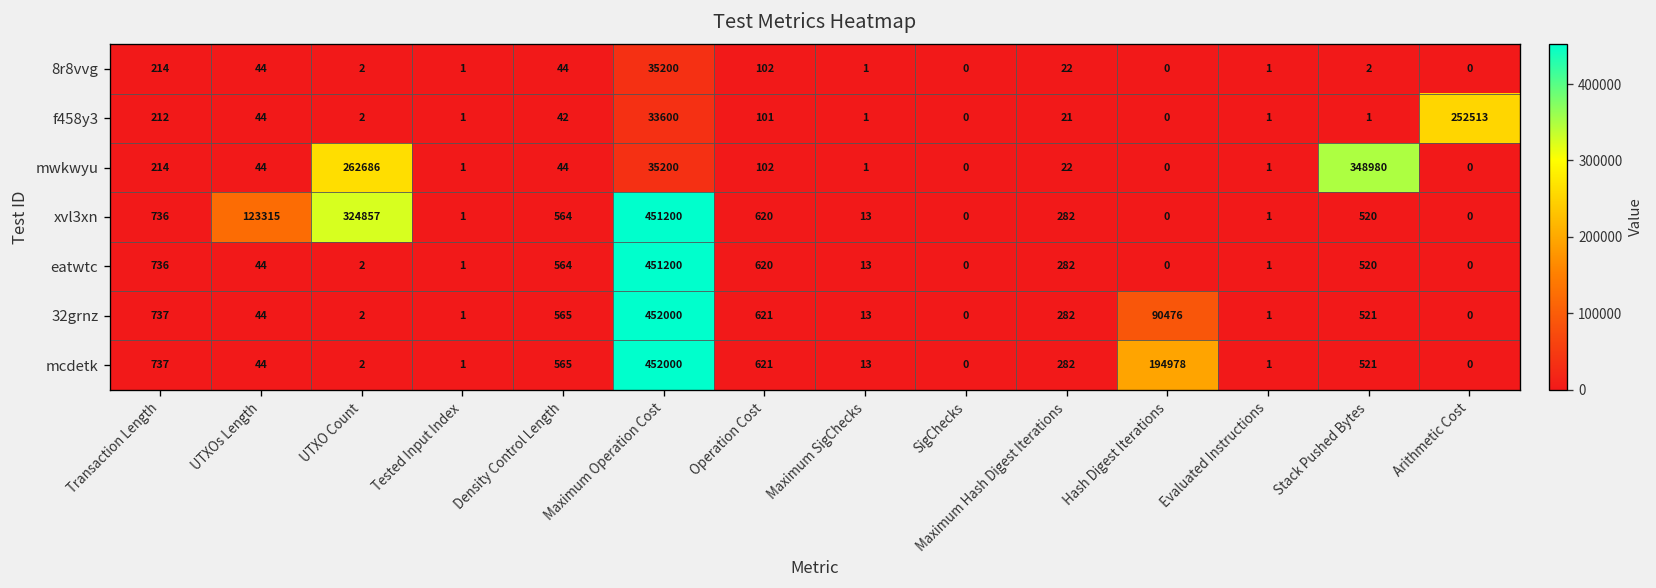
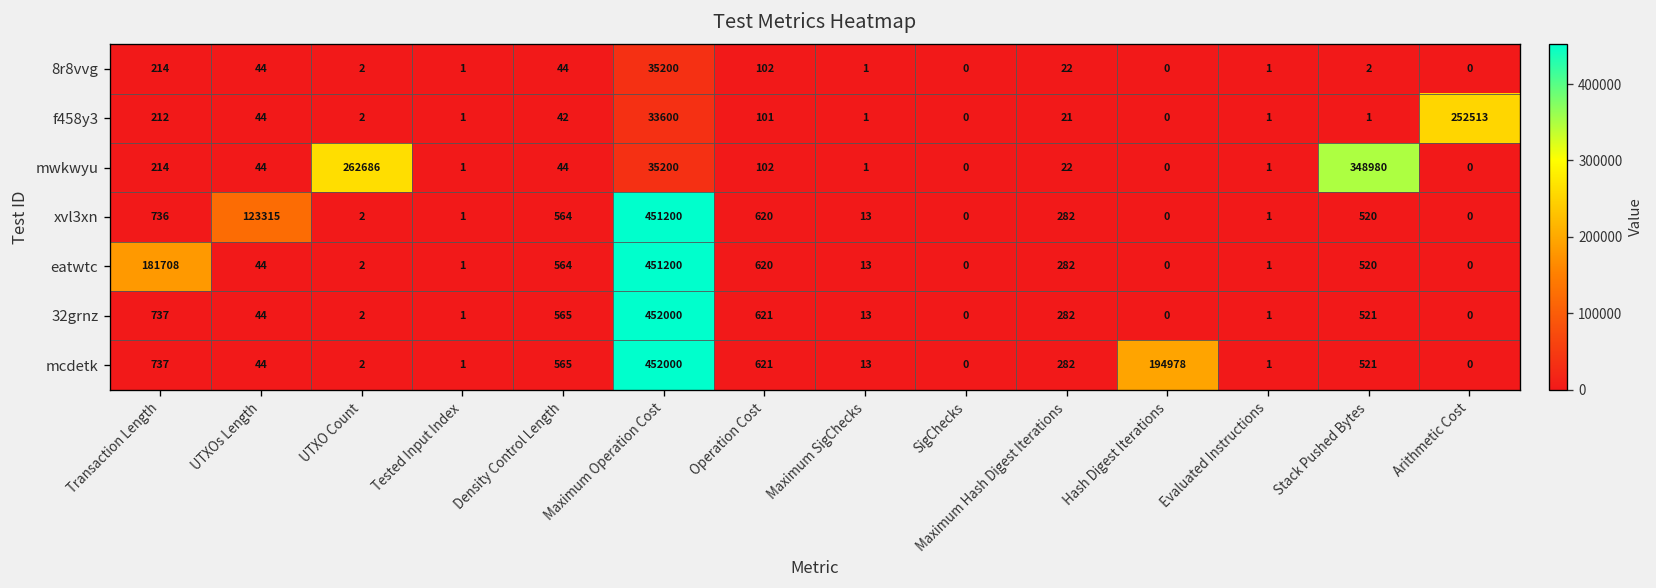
  {
    "8r8vvg": {
      "Transaction Length": 214,
      "UTXOs Length": 44,
      "UTXO Count": 2,
      "Tested Input Index": 1,
      "Density Control Length": 44,
      "Maximum Operation Cost": 35200,
      "Operation Cost": 102,
      "Maximum SigChecks": 1,
      "SigChecks": 0,
      "Maximum Hash Digest Iterations": 22,
      "Hash Digest Iterations": 0,
      "Evaluated Instructions": 1,
      "Stack Pushed Bytes": 2,
      "Arithmetic Cost": 0
    },
    "f458y3": {
      "Transaction Length": 212,
      "UTXOs Length": 44,
      "UTXO Count": 2,
      "Tested Input Index": 1,
      "Density Control Length": 42,
      "Maximum Operation Cost": 33600,
      "Operation Cost": 101,
      "Maximum SigChecks": 1,
      "SigChecks": 0,
      "Maximum Hash Digest Iterations": 21,
      "Hash Digest Iterations": 0,
      "Evaluated Instructions": 1,
      "Stack Pushed Bytes": 1,
      "Arithmetic Cost": 252513
    },
    "mwkwyu": {
      "Transaction Length": 214,
      "UTXOs Length": 44,
      "UTXO Count": 262686,
      "Tested Input Index": 1,
      "Density Control Length": 44,
      "Maximum Operation Cost": 35200,
      "Operation Cost": 102,
      "Maximum SigChecks": 1,
      "SigChecks": 0,
      "Maximum Hash Digest Iterations": 22,
      "Hash Digest Iterations": 0,
      "Evaluated Instructions": 1,
      "Stack Pushed Bytes": 348980,
      "Arithmetic Cost": 0
    },
    "xvl3xn": {
      "Transaction Length": 736,
      "UTXOs Length": 123315,
-     "UTXO Count": 324857,
+     "UTXO Count": 2,
      "Tested Input Index": 1,
      "Density Control Length": 564,
      "Maximum Operation Cost": 451200,
      "Operation Cost": 620,
      "Maximum SigChecks": 13,
      "SigChecks": 0,
      "Maximum Hash Digest Iterations": 282,
      "Hash Digest Iterations": 0,
      "Evaluated Instructions": 1,
      "Stack Pushed Bytes": 520,
      "Arithmetic Cost": 0
    },
    "eatwtc": {
-     "Transaction Length": 736,
+     "Transaction Length": 181708,
      "UTXOs Length": 44,
      "UTXO Count": 2,
      "Tested Input Index": 1,
      "Density Control Length": 564,
      "Maximum Operation Cost": 451200,
      "Operation Cost": 620,
      "Maximum SigChecks": 13,
      "SigChecks": 0,
      "Maximum Hash Digest Iterations": 282,
      "Hash Digest Iterations": 0,
      "Evaluated Instructions": 1,
      "Stack Pushed Bytes": 520,
      "Arithmetic Cost": 0
    },
    "32grnz": {
      "Transaction Length": 737,
      "UTXOs Length": 44,
      "UTXO Count": 2,
      "Tested Input Index": 1,
      "Density Control Length": 565,
      "Maximum Operation Cost": 452000,
      "Operation Cost": 621,
      "Maximum SigChecks": 13,
      "SigChecks": 0,
      "Maximum Hash Digest Iterations": 282,
-     "Hash Digest Iterations": 90476,
+     "Hash Digest Iterations": 0,
      "Evaluated Instructions": 1,
      "Stack Pushed Bytes": 521,
      "Arithmetic Cost": 0
    },
    "mcdetk": {
      "Transaction Length": 737,
      "UTXOs Length": 44,
      "UTXO Count": 2,
      "Tested Input Index": 1,
      "Density Control Length": 565,
      "Maximum Operation Cost": 452000,
      "Operation Cost": 621,
      "Maximum SigChecks": 13,
      "SigChecks": 0,
      "Maximum Hash Digest Iterations": 282,
      "Hash Digest Iterations": 194978,
      "Evaluated Instructions": 1,
      "Stack Pushed Bytes": 521,
      "Arithmetic Cost": 0
    }
  }
